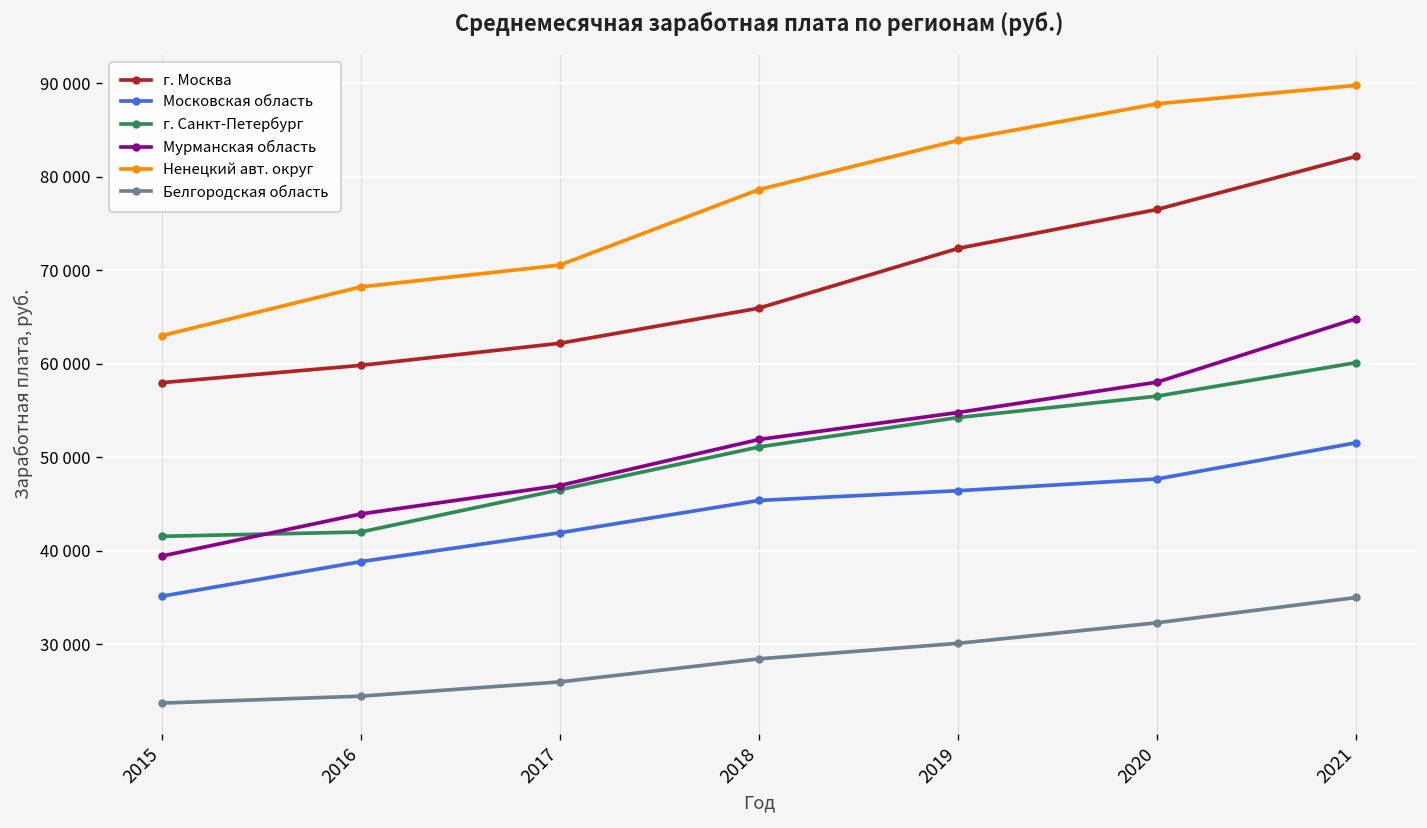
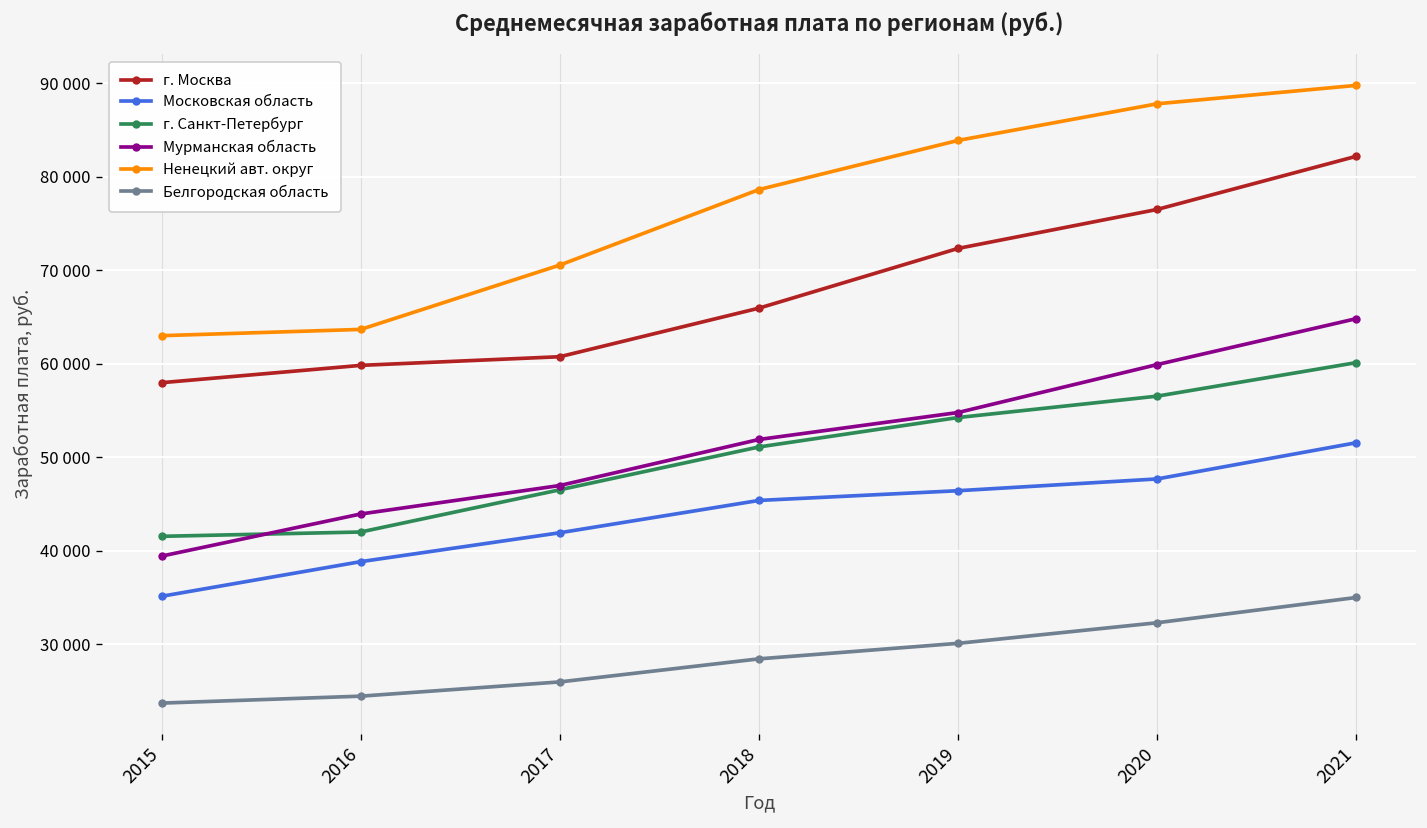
  {
    "г. Москва": {
      "2015": 58000,
      "2016": 60000,
-     "2017": 62000,
+     "2017": 61000,
      "2018": 66000,
      "2019": 72000,
      "2020": 77000,
      "2021": 82000
    },
    "Московская область": {
      "2015": 35000,
      "2016": 39000,
      "2017": 42000,
      "2018": 45000,
      "2019": 46000,
      "2020": 48000,
      "2021": 52000
    },
    "г. Санкт-Петербург": {
      "2015": 42000,
      "2016": 42000,
      "2017": 47000,
      "2018": 51000,
      "2019": 54000,
      "2020": 57000,
      "2021": 60000
    },
    "Мурманская область": {
      "2015": 39000,
      "2016": 44000,
      "2017": 47000,
      "2018": 52000,
      "2019": 55000,
-     "2020": 58000,
+     "2020": 60000,
      "2021": 65000
    },
    "Ненецкий авт. округ": {
      "2015": 63000,
-     "2016": 68000,
+     "2016": 64000,
      "2017": 71000,
      "2018": 79000,
      "2019": 84000,
      "2020": 88000,
      "2021": 90000
    },
    "Белгородская область": {
      "2015": 24000,
      "2016": 24000,
      "2017": 26000,
      "2018": 28000,
      "2019": 30000,
      "2020": 32000,
      "2021": 35000
    }
  }
